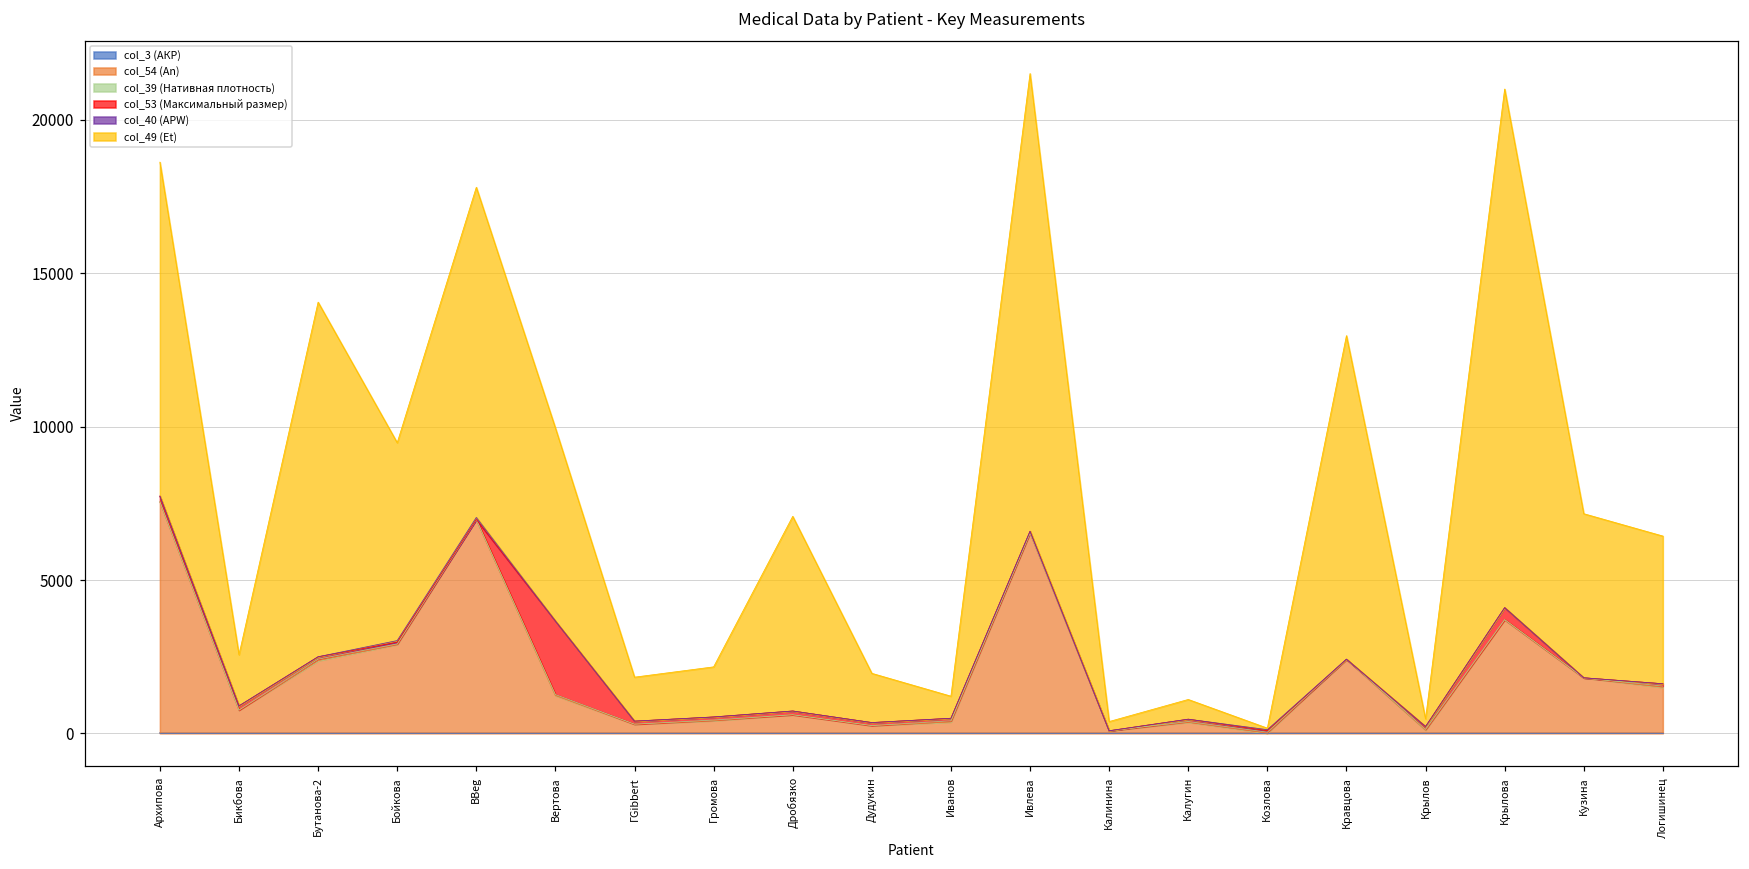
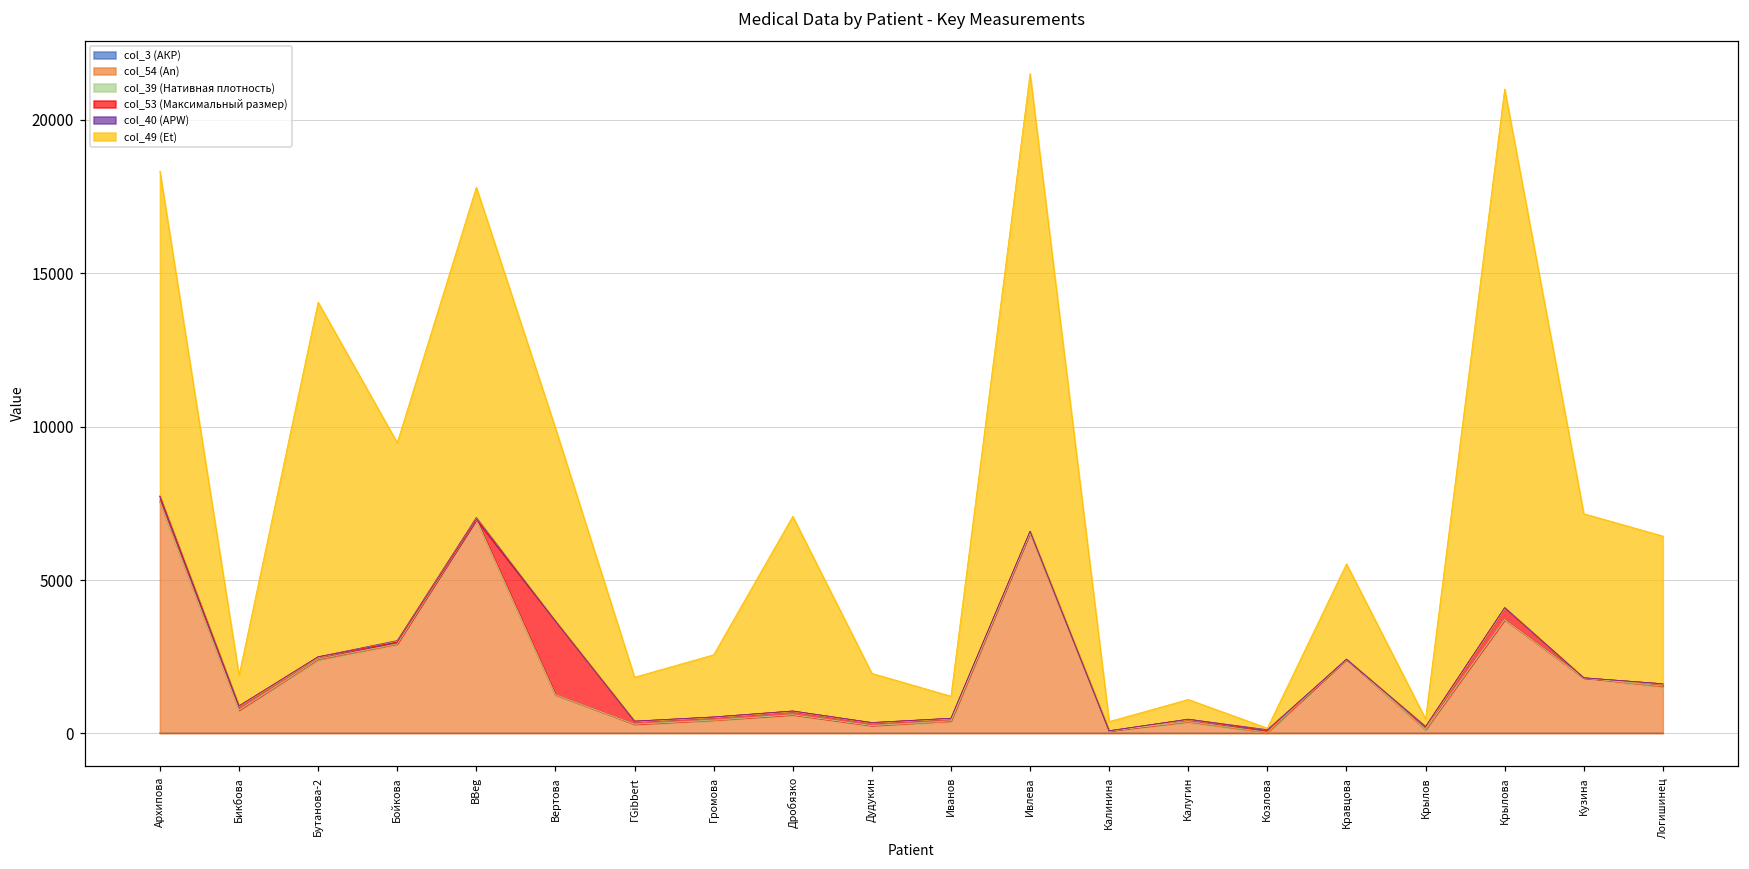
  {
    "col_3 (АКР)": {
      "Архипова": 0,
      "Бикбова": 0,
      "Бутанова-2": 0,
      "Бойкова": 0,
      "ВBeg": 0,
      "Вертова": 0,
      "ГGibbert": 0,
      "Громова": 0,
      "Дробязко": 0,
      "Дудукин": 0,
      "Иванов": 0,
      "Ивлева": 0,
      "Калугин": 0,
      "Кравцова": 0,
      "Крылов": 0,
      "Крылова": 0,
      "Кузина": 0,
      "Логишинец": 0
    },
    "col_49 (Et)": {
-     "Архипова": 10900,
-     "Бикбова": 1700,
+     "Архипова": 10600,
+     "Бикбова": 1000,
      "Бутанова-2": 11600,
      "Бойкова": 6500,
      "ВBeg": 10800,
      "Вертова": 6300,
      "ГGibbert": 1400,
-     "Громова": 1600,
+     "Громова": 2000,
      "Дробязко": 6300,
      "Дудукин": 1600,
      "Иванов": 700,
      "Ивлева": 14900,
      "Калинина": 300,
      "Калугин": 600,
-     "Кравцова": 10500,
+     "Кравцова": 3100,
      "Крылов": 300,
      "Крылова": 16900,
      "Кузина": 5300,
      "Логишинец": 4800
    }
  }
